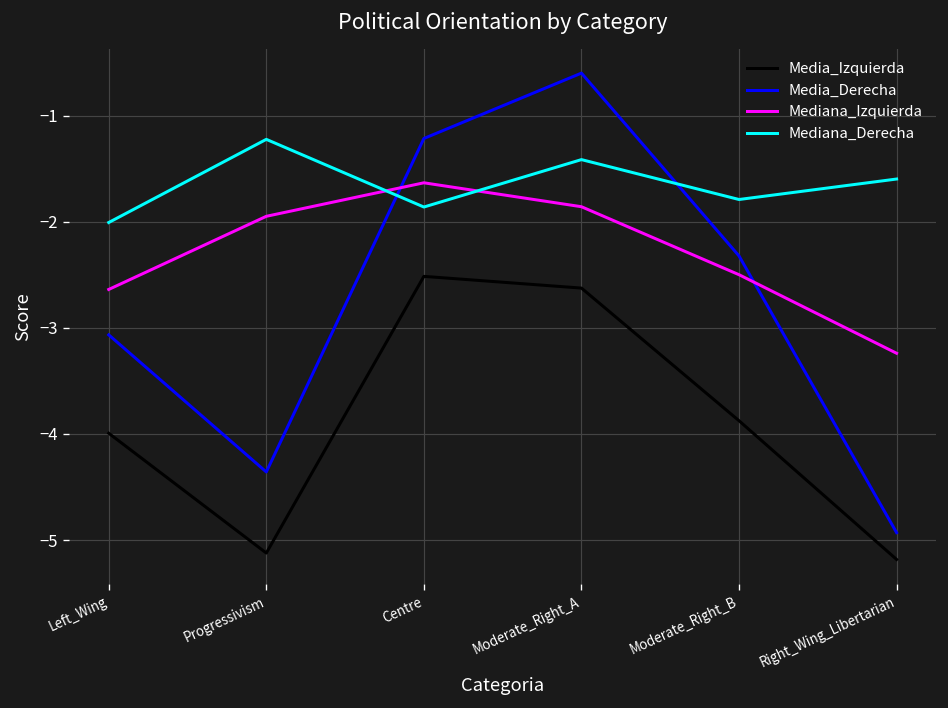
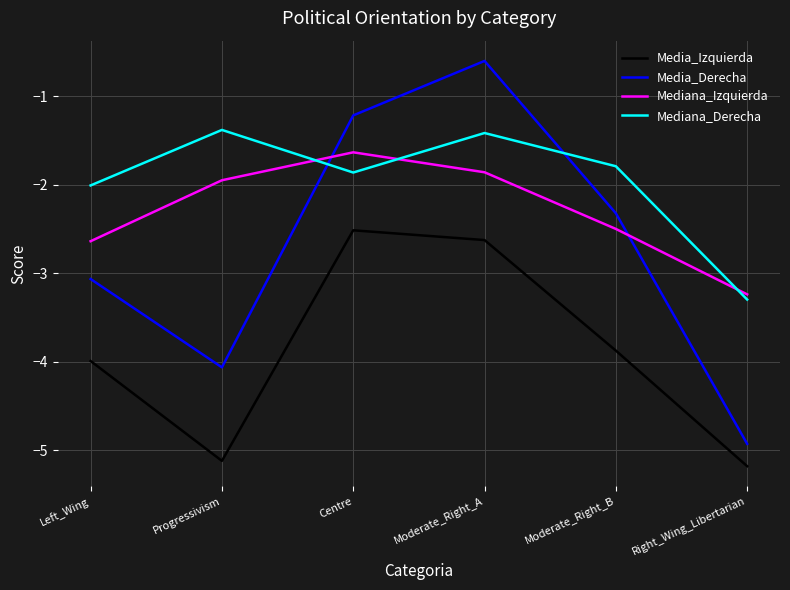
  {
    "Media_Izquierda": {
      "Left_Wing": -4.0,
      "Progressivism": -5.1,
      "Centre": -2.5,
      "Moderate_Right_A": -2.6,
      "Moderate_Right_B": -3.9,
      "Right_Wing_Libertarian": -5.2
    },
    "Media_Derecha": {
      "Left_Wing": -3.1,
-     "Progressivism": -4.4,
+     "Progressivism": -4.1,
      "Centre": -1.2,
      "Moderate_Right_A": -0.6,
      "Moderate_Right_B": -2.3,
      "Right_Wing_Libertarian": -4.9
    },
    "Mediana_Izquierda": {
      "Left_Wing": -2.6,
      "Progressivism": -1.9,
      "Centre": -1.6,
      "Moderate_Right_A": -1.9,
      "Moderate_Right_B": -2.5,
      "Right_Wing_Libertarian": -3.2
    },
    "Mediana_Derecha": {
      "Left_Wing": -2.0,
-     "Progressivism": -1.2,
+     "Progressivism": -1.4,
      "Centre": -1.9,
      "Moderate_Right_A": -1.4,
      "Moderate_Right_B": -1.8,
-     "Right_Wing_Libertarian": -1.6
+     "Right_Wing_Libertarian": -3.3
    }
  }
